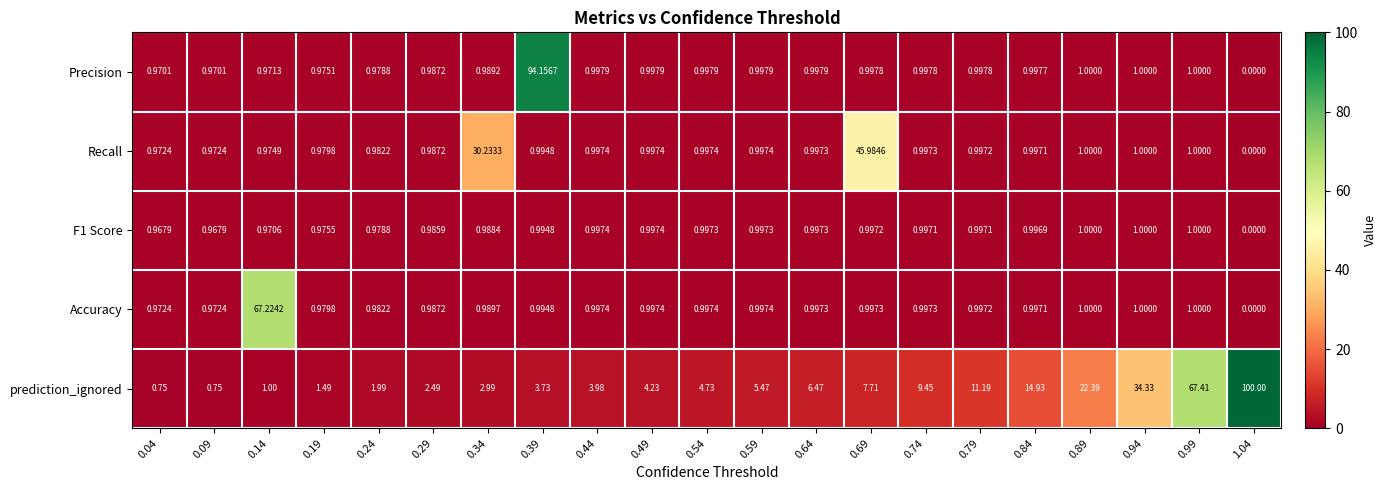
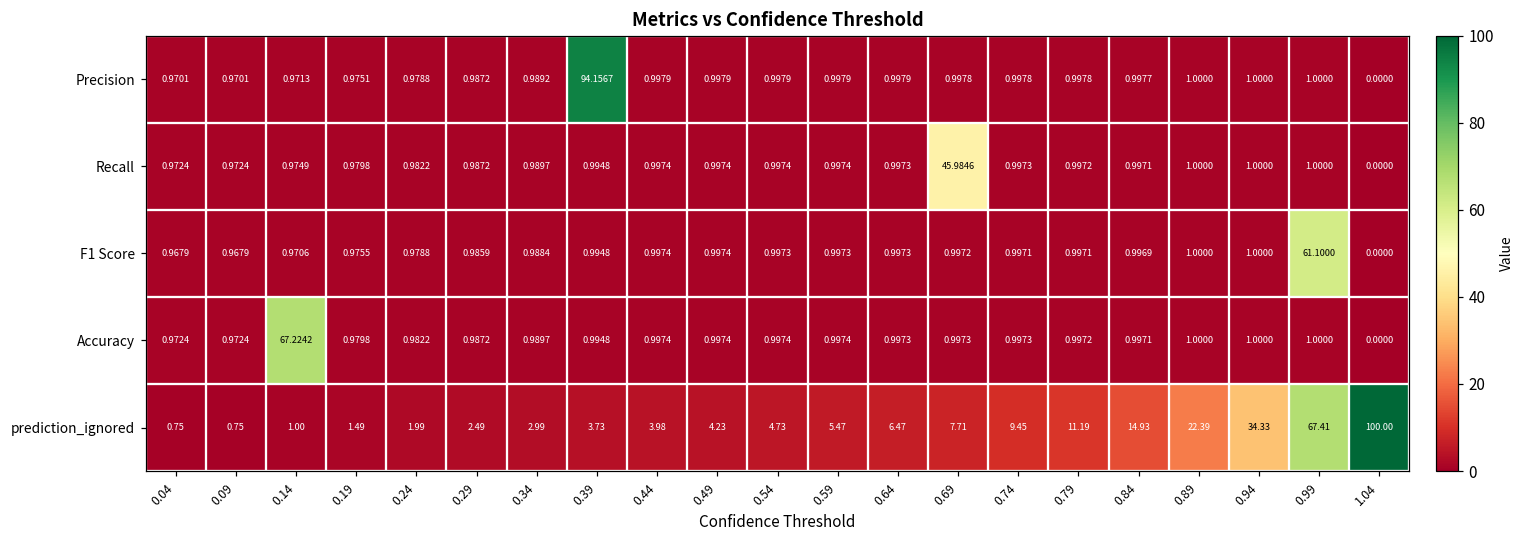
  {
    "Precision": {
      "0.04": 0.9701,
      "0.09": 0.9701,
      "0.14": 0.9713,
      "0.19": 0.9751,
      "0.24": 0.9788,
      "0.29": 0.9872,
      "0.34": 0.9892,
      "0.39": 94.1567,
      "0.44": 0.9979,
      "0.49": 0.9979,
      "0.54": 0.9979,
      "0.59": 0.9979,
      "0.64": 0.9979,
      "0.69": 0.9978,
      "0.74": 0.9978,
      "0.79": 0.9978,
      "0.84": 0.9977,
      "0.89": 1.0000,
      "0.94": 1.0000,
      "0.99": 1.0000,
      "1.04": 0.0000
    },
    "Recall": {
      "0.04": 0.9724,
      "0.09": 0.9724,
      "0.14": 0.9749,
      "0.19": 0.9798,
      "0.24": 0.9822,
      "0.29": 0.9872,
-     "0.34": 30.2333,
+     "0.34": 0.9897,
      "0.39": 0.9948,
      "0.44": 0.9974,
      "0.49": 0.9974,
      "0.54": 0.9974,
      "0.59": 0.9974,
      "0.64": 0.9973,
      "0.69": 45.9846,
      "0.74": 0.9973,
      "0.79": 0.9972,
      "0.84": 0.9971,
      "0.89": 1.0000,
      "0.94": 1.0000,
      "0.99": 1.0000,
      "1.04": 0.0000
    },
    "F1 Score": {
      "0.04": 0.9679,
      "0.09": 0.9679,
      "0.14": 0.9706,
      "0.19": 0.9755,
      "0.24": 0.9788,
      "0.29": 0.9859,
      "0.34": 0.9884,
      "0.39": 0.9948,
      "0.44": 0.9974,
      "0.49": 0.9974,
      "0.54": 0.9973,
      "0.59": 0.9973,
      "0.64": 0.9973,
      "0.69": 0.9972,
      "0.74": 0.9971,
      "0.79": 0.9971,
      "0.84": 0.9969,
      "0.89": 1.0000,
      "0.94": 1.0000,
-     "0.99": 1.0000,
+     "0.99": 61.1000,
      "1.04": 0.0000
    },
    "Accuracy": {
      "0.04": 0.9724,
      "0.09": 0.9724,
      "0.14": 67.2242,
      "0.19": 0.9798,
      "0.24": 0.9822,
      "0.29": 0.9872,
      "0.34": 0.9897,
      "0.39": 0.9948,
      "0.44": 0.9974,
      "0.49": 0.9974,
      "0.54": 0.9974,
      "0.59": 0.9974,
      "0.64": 0.9973,
      "0.69": 0.9973,
      "0.74": 0.9973,
      "0.79": 0.9972,
      "0.84": 0.9971,
      "0.89": 1.0000,
      "0.94": 1.0000,
      "0.99": 1.0000,
      "1.04": 0.0000
    },
    "prediction_ignored": {
      "0.04": 0.75,
      "0.09": 0.75,
      "0.14": 1.00,
      "0.19": 1.49,
      "0.24": 1.99,
      "0.29": 2.49,
      "0.34": 2.99,
      "0.39": 3.73,
      "0.44": 3.98,
      "0.49": 4.23,
      "0.54": 4.73,
      "0.59": 5.47,
      "0.64": 6.47,
      "0.69": 7.71,
      "0.74": 9.45,
      "0.79": 11.19,
      "0.84": 14.93,
      "0.89": 22.39,
      "0.94": 34.33,
      "0.99": 67.41,
      "1.04": 100.00
    }
  }
